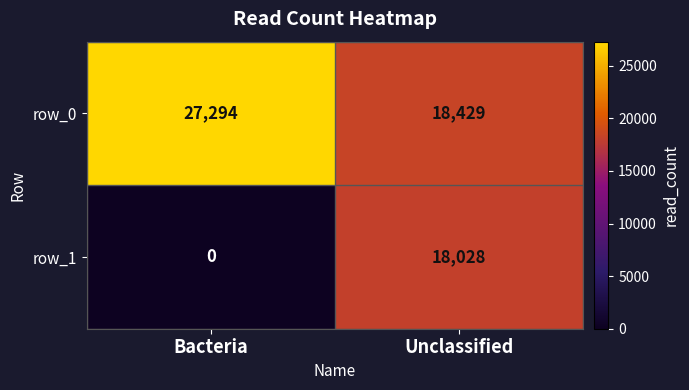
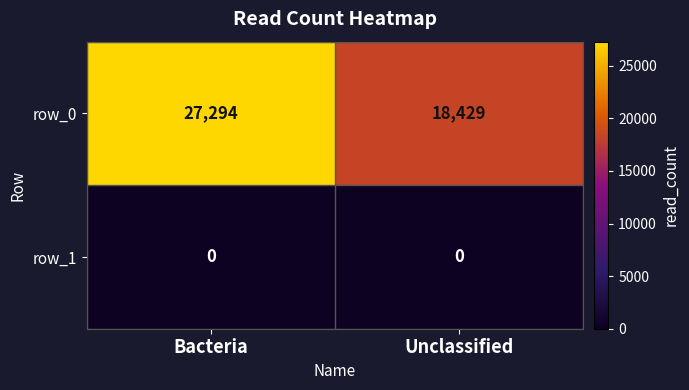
  {
    "row_0": {
      "Bacteria": "27,294",
      "Unclassified": "18,429"
    },
    "row_1": {
      "Bacteria": "0",
-     "Unclassified": "18,028"
+     "Unclassified": "0"
    }
  }
